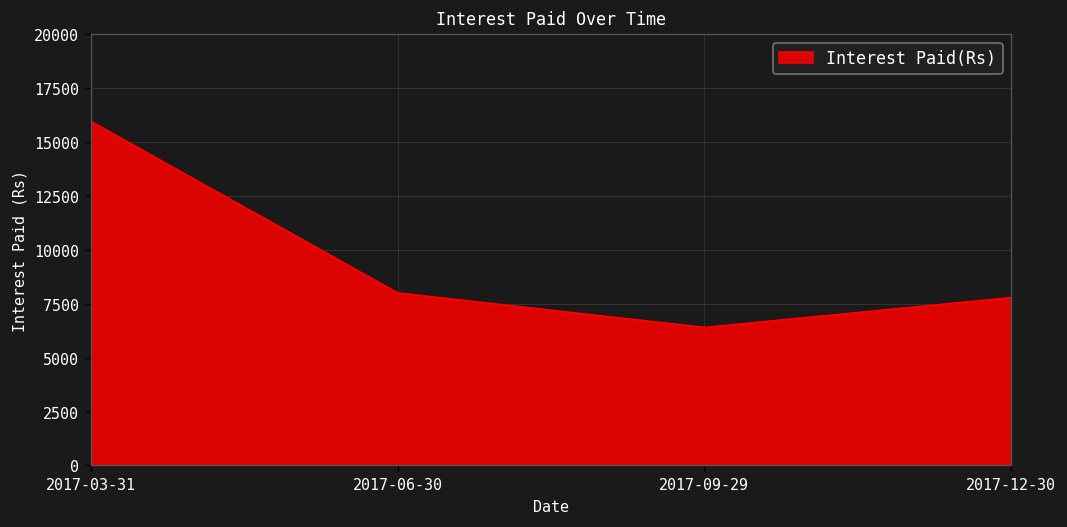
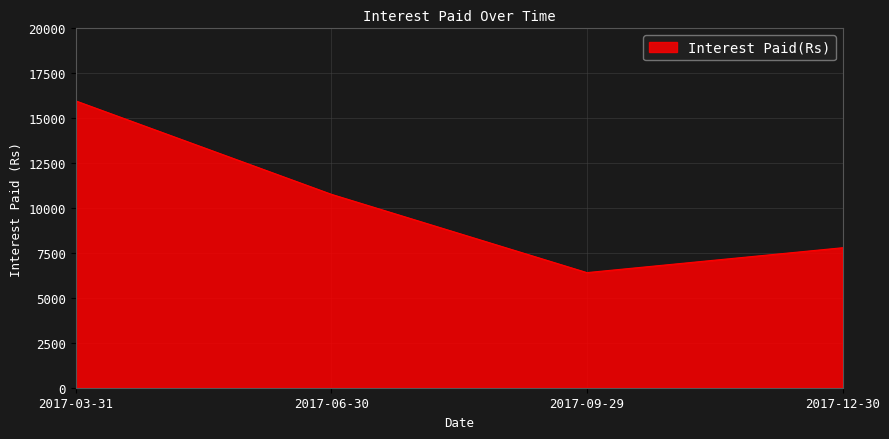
  {
    "2017-03-31": 16000,
-   "2017-06-30": 8000,
+   "2017-06-30": 10800,
    "2017-09-29": 6400,
    "2017-12-30": 7800
  }
